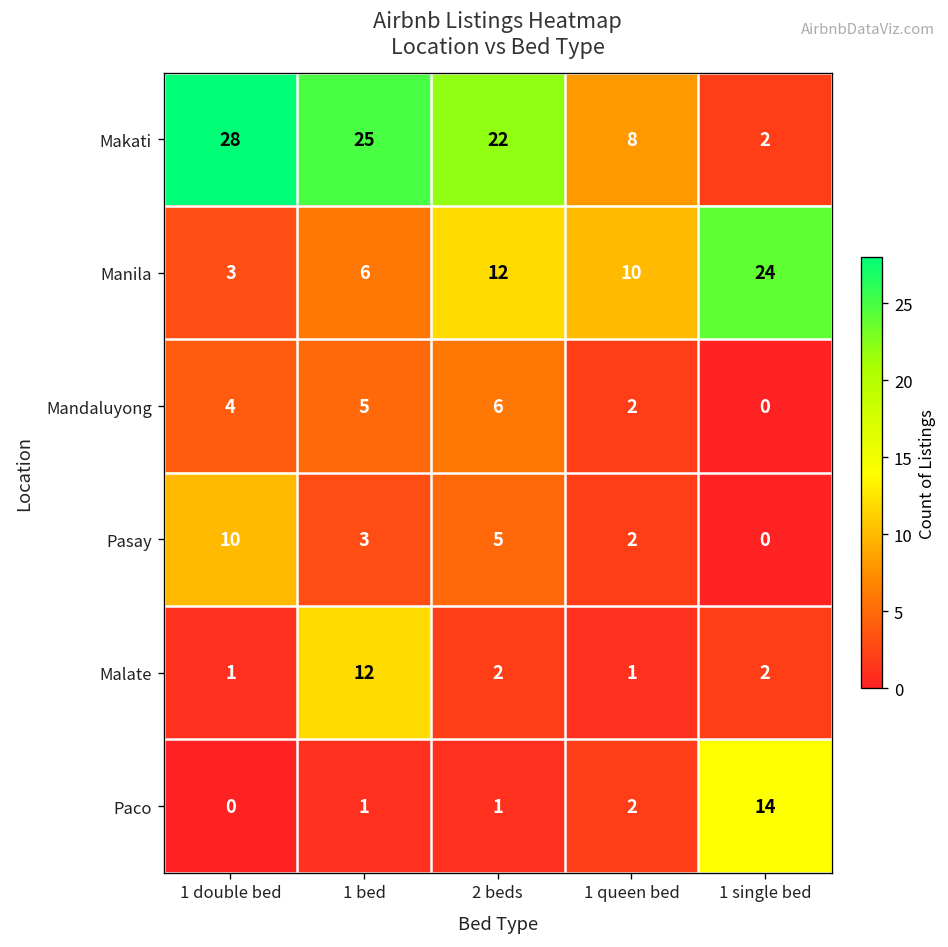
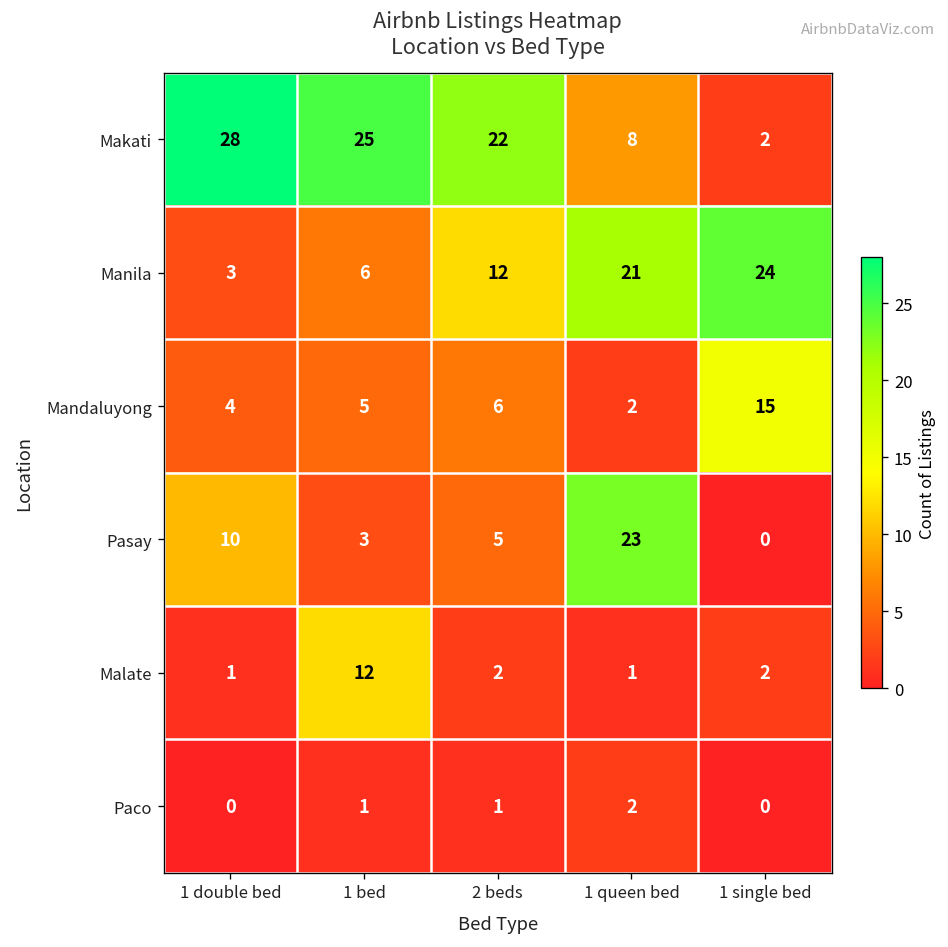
  {
    "Makati": {
      "1 double bed": 28,
      "1 bed": 25,
      "2 beds": 22,
      "1 queen bed": 8,
      "1 single bed": 2
    },
    "Manila": {
      "1 double bed": 3,
      "1 bed": 6,
      "2 beds": 12,
-     "1 queen bed": 10,
+     "1 queen bed": 21,
      "1 single bed": 24
    },
    "Mandaluyong": {
      "1 double bed": 4,
      "1 bed": 5,
      "2 beds": 6,
      "1 queen bed": 2,
-     "1 single bed": 0
+     "1 single bed": 15
    },
    "Pasay": {
      "1 double bed": 10,
      "1 bed": 3,
      "2 beds": 5,
-     "1 queen bed": 2,
+     "1 queen bed": 23,
      "1 single bed": 0
    },
    "Malate": {
      "1 double bed": 1,
      "1 bed": 12,
      "2 beds": 2,
      "1 queen bed": 1,
      "1 single bed": 2
    },
    "Paco": {
      "1 double bed": 0,
      "1 bed": 1,
      "2 beds": 1,
      "1 queen bed": 2,
-     "1 single bed": 14
+     "1 single bed": 0
    }
  }
